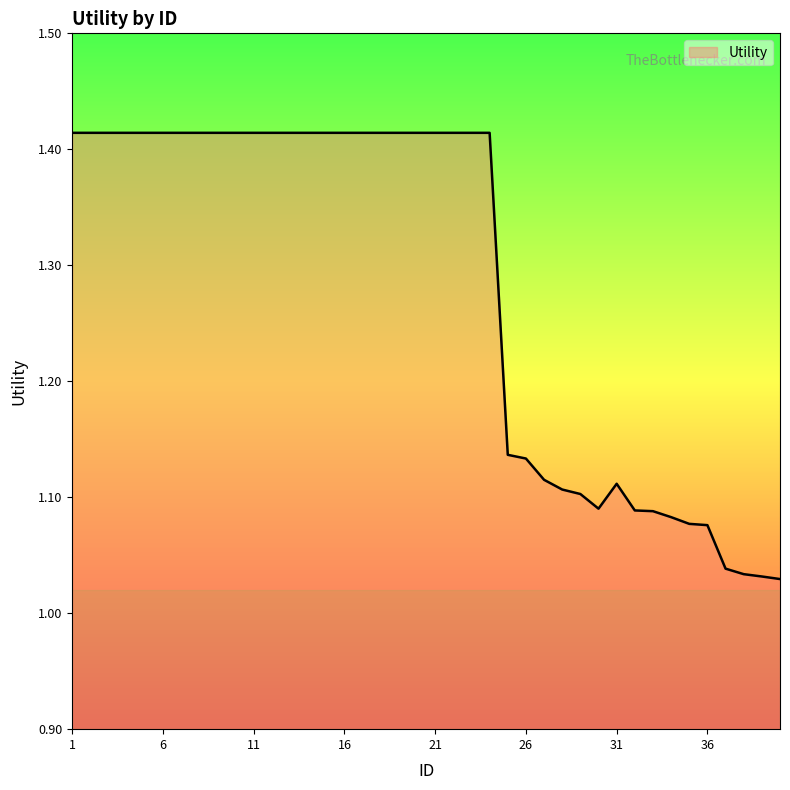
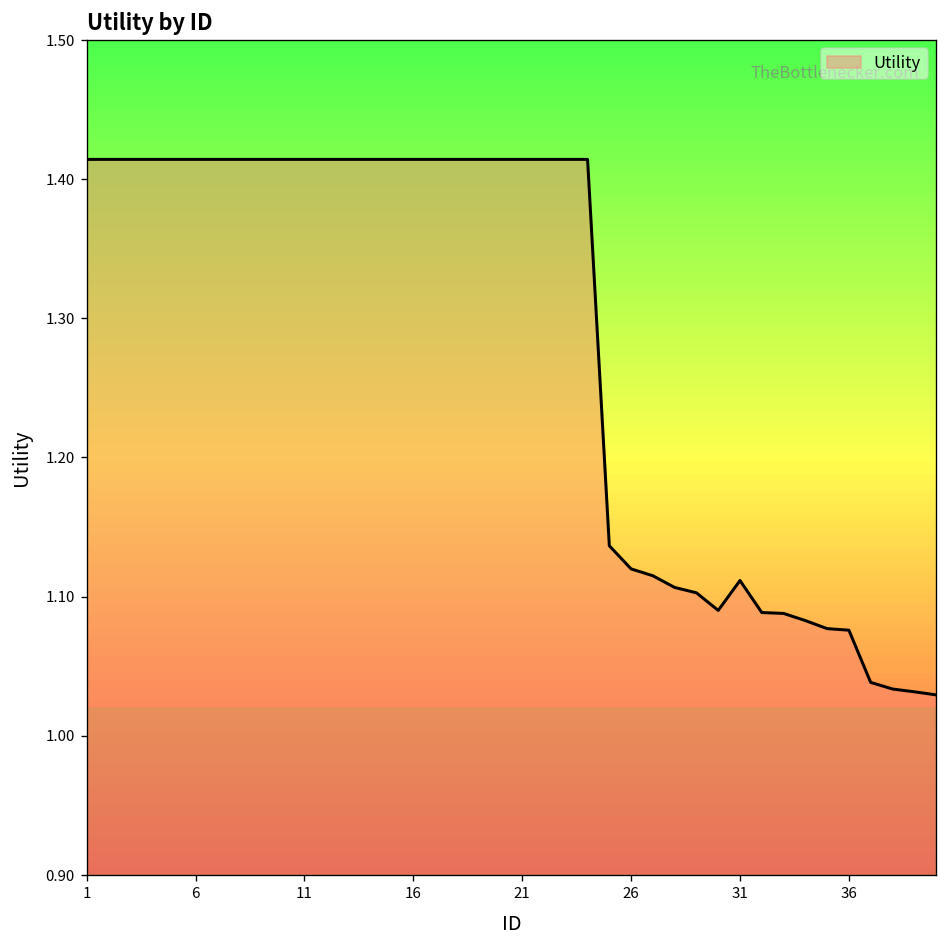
  {
    "1": 1.414,
    "6": 1.414,
    "11": 1.414,
    "16": 1.414,
    "21": 1.414,
-   "26": 1.133,
+   "26": 1.120,
    "31": 1.112,
    "36": 1.076
  }
